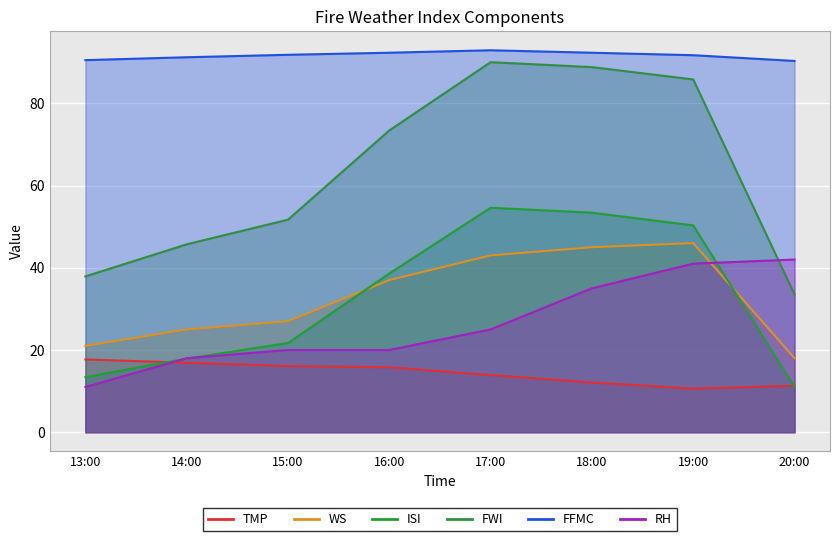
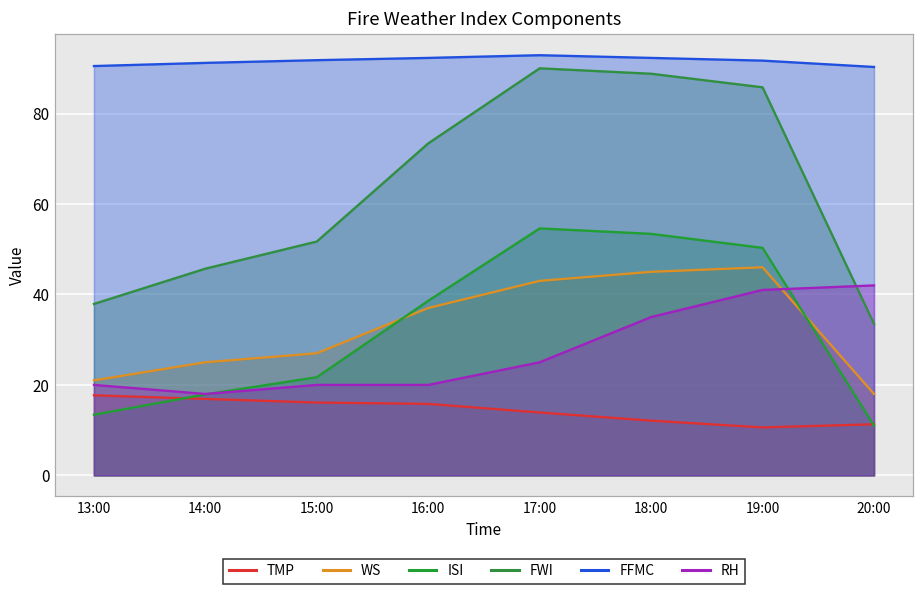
  {
    "FFMC": {
      "13:00": 91,
      "14:00": 91,
      "15:00": 92,
      "16:00": 92,
      "17:00": 93,
      "18:00": 92,
      "19:00": 92,
      "20:00": 90
    },
    "RH": {
-     "13:00": 11,
+     "13:00": 20,
      "15:00": 20,
      "16:00": 20,
      "17:00": 25,
      "18:00": 35,
      "19:00": 41,
      "20:00": 42
    }
  }
